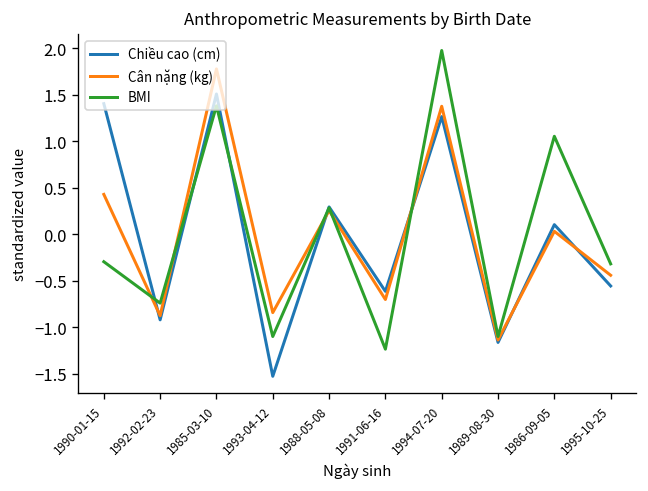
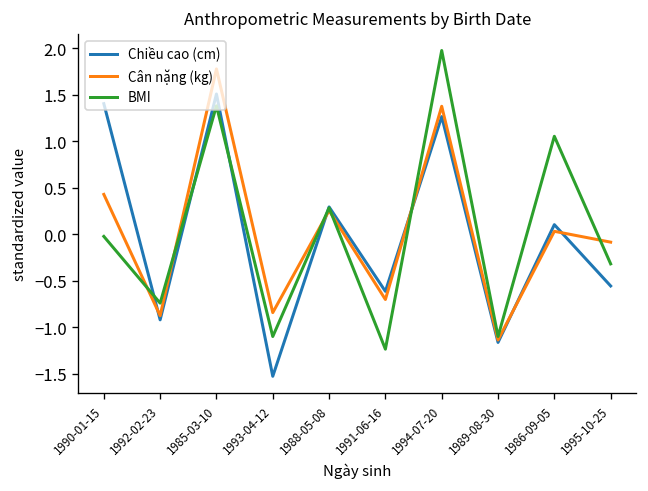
  {
    "Chiều cao (cm)": {
      "1992-02-23": -0.9,
      "1993-04-12": -1.5,
      "1991-06-16": -0.6,
      "1994-07-20": 1.3,
      "1986-09-05": 0.1,
      "1995-10-25": -0.6
    },
    "Cân nặng (kg)": {
      "1990-01-15": 0.4,
      "1992-02-23": -0.9,
      "1993-04-12": -0.8,
      "1991-06-16": -0.7,
      "1994-07-20": 1.4,
      "1986-09-05": 0.0,
-     "1995-10-25": -0.4
+     "1995-10-25": -0.1
    },
    "BMI": {
-     "1990-01-15": -0.3,
+     "1990-01-15": 0.0,
      "1992-02-23": -0.7,
      "1985-03-10": 1.4,
      "1993-04-12": -1.1,
      "1991-06-16": -1.2,
      "1994-07-20": 2.0,
      "1989-08-30": -1.1,
      "1986-09-05": 1.1,
      "1995-10-25": -0.3
    }
  }
